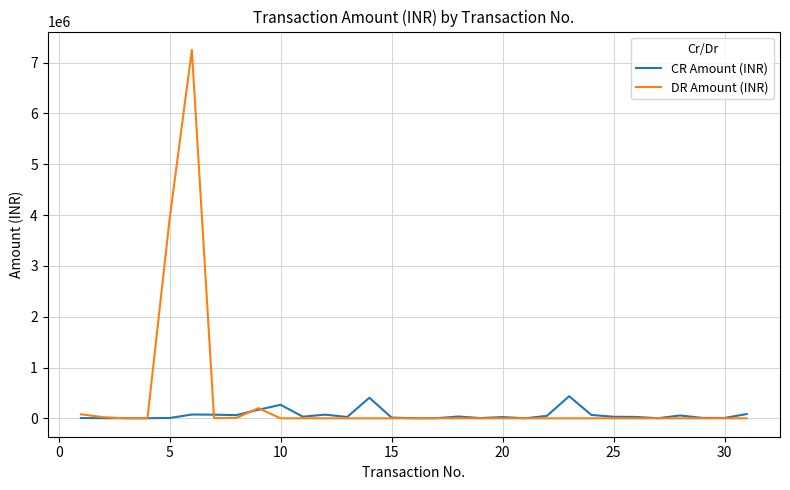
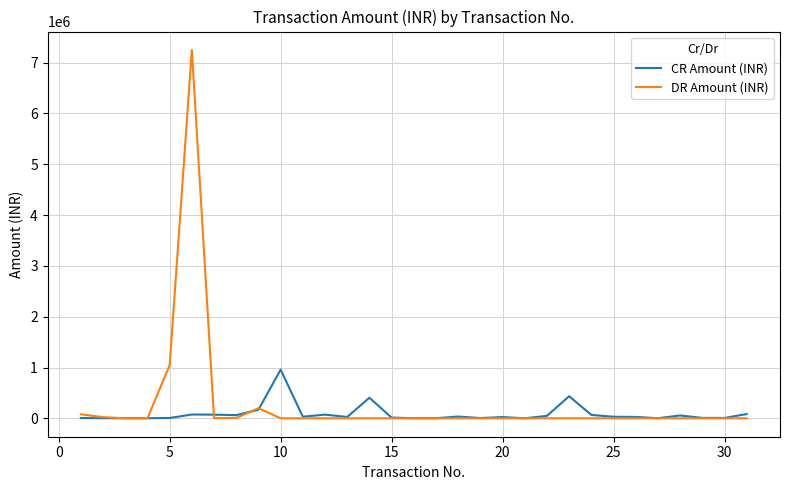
  {
    "CR Amount (INR)": {
      "5": 0,
-     "10": 300000
+     "10": 1000000
    },
    "DR Amount (INR)": {
-     "5": 3900000,
+     "5": 1000000,
      "10": 0
    }
  }
